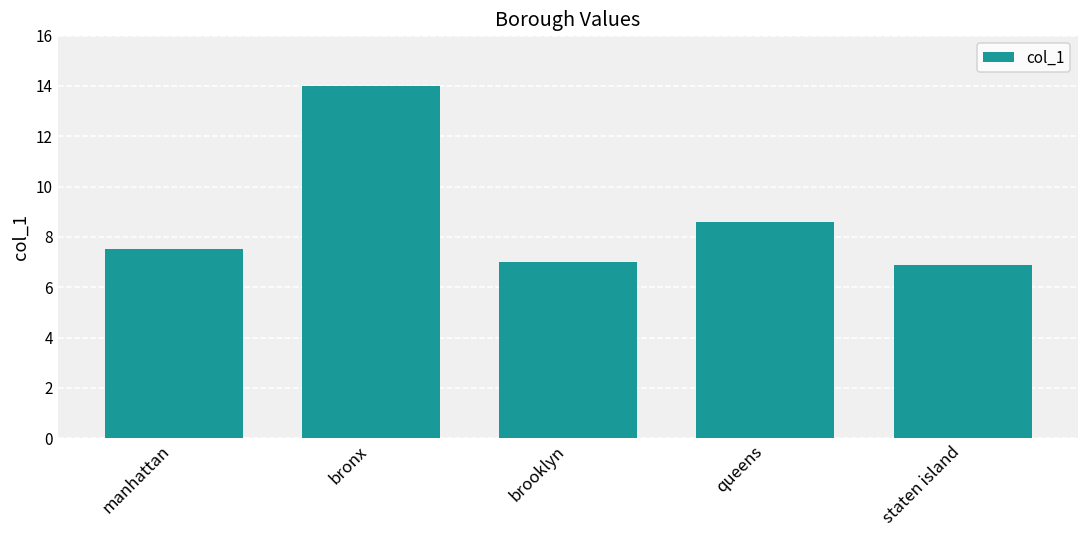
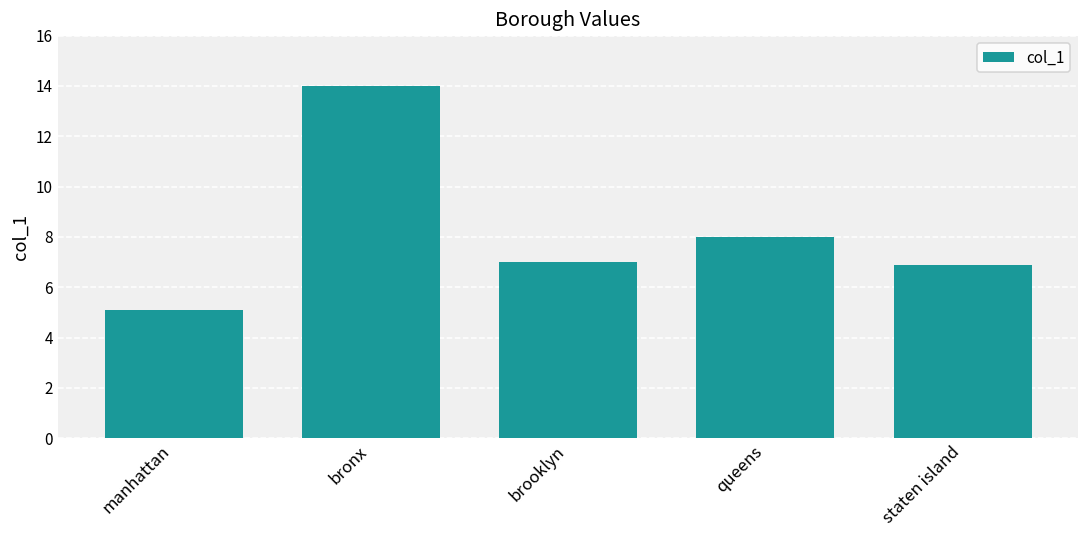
  {
-   "manhattan": 7.5,
+   "manhattan": 5.1,
    "bronx": 14.0,
    "brooklyn": 7.0,
-   "queens": 8.6,
+   "queens": 8.0,
    "staten island": 6.9
  }
